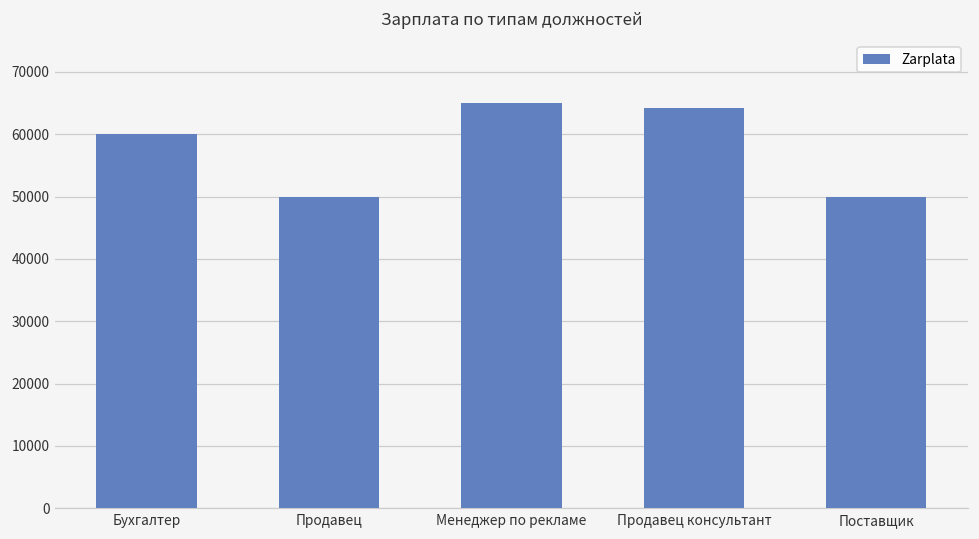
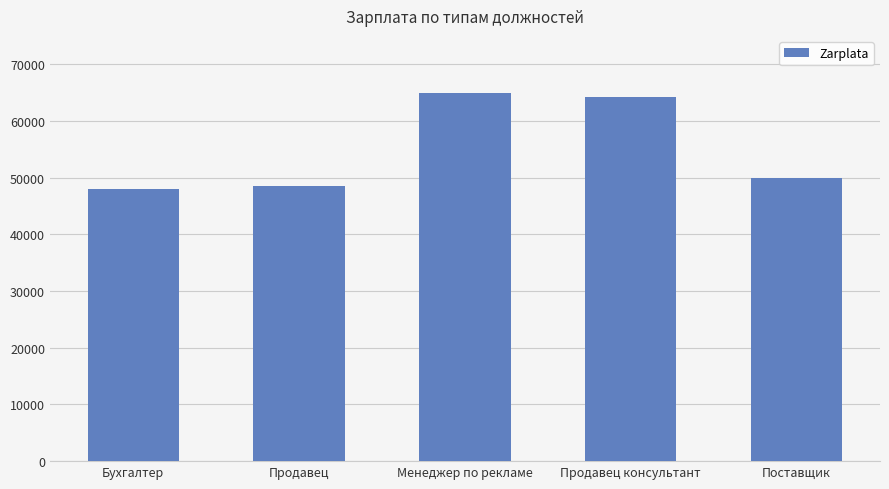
  {
-   "Бухгалтер": 60000,
-   "Продавец": 50000,
+   "Бухгалтер": 48000,
+   "Продавец": 49000,
    "Менеджер по рекламе": 65000,
    "Продавец консультант": 64000,
    "Поставщик": 50000
  }
